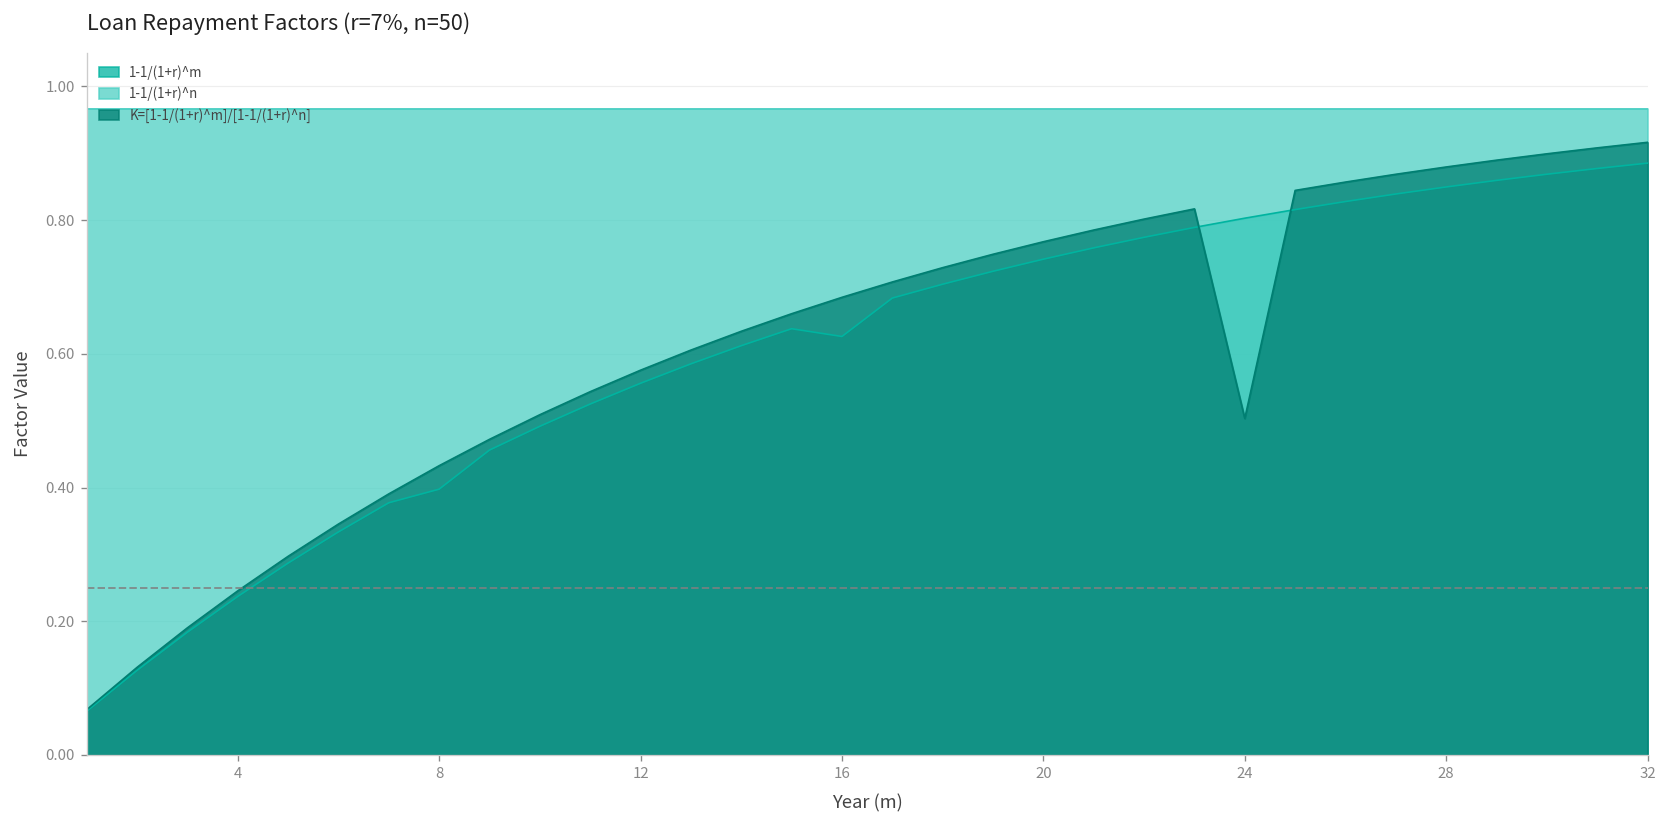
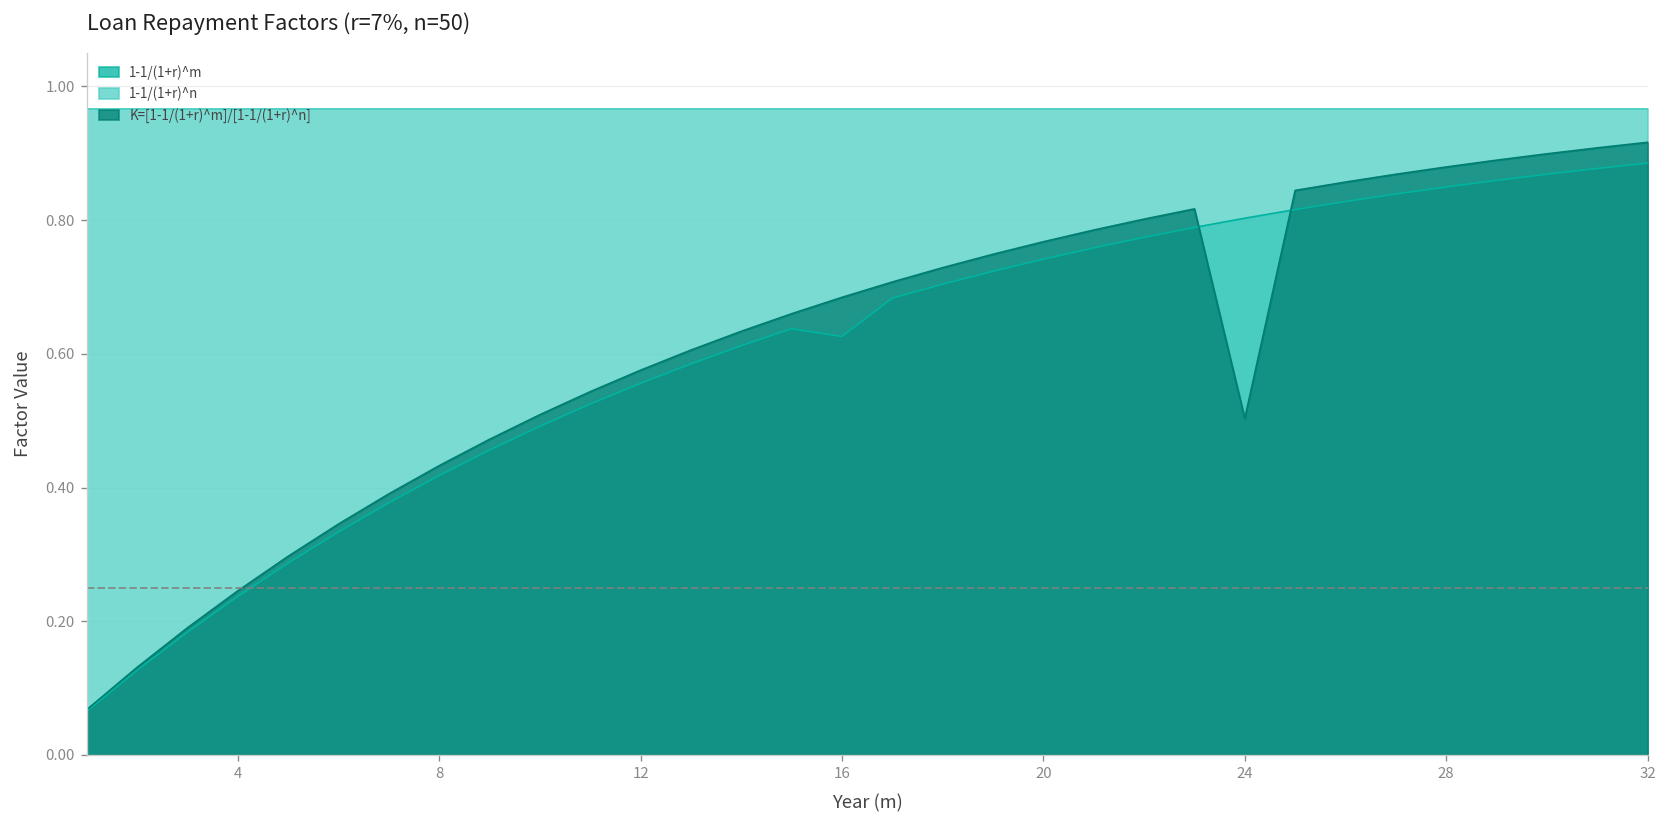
  {
    "1-1/(1+r)^m": {
      "4": 0.24,
-     "8": 0.40,
+     "8": 0.42,
      "12": 0.56,
      "16": 0.63,
      "20": 0.74,
      "24": 0.80,
      "28": 0.85,
      "32": 0.89
    },
    "1-1/(1+r)^n": {
      "4": 0.97,
      "8": 0.97,
      "12": 0.97,
      "16": 0.97,
      "20": 0.97,
      "24": 0.97,
      "28": 0.97,
      "32": 0.97
    },
    "K=[1-1/(1+r)^m]/[1-1/(1+r)^n]": {
      "4": 0.25,
      "8": 0.43,
      "12": 0.58,
      "16": 0.68,
      "20": 0.77,
      "24": 0.50,
      "28": 0.88,
      "32": 0.92
    }
  }
